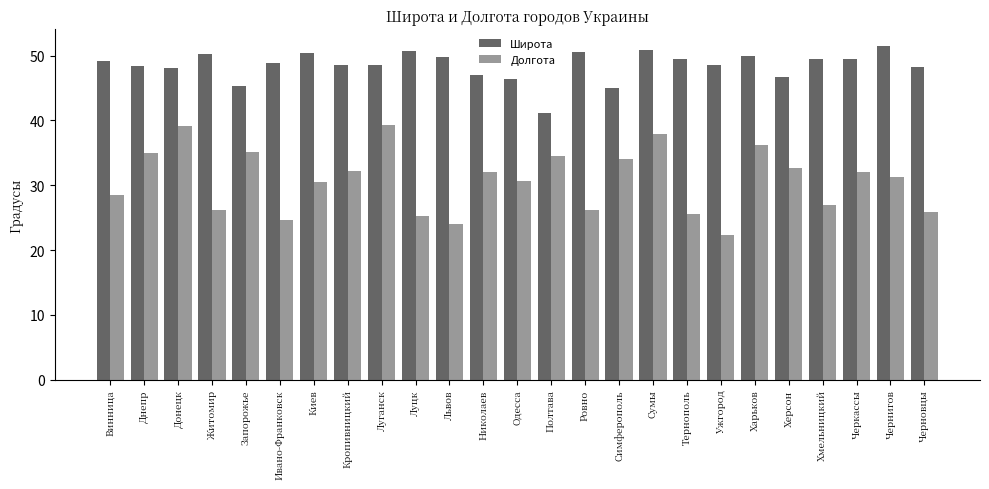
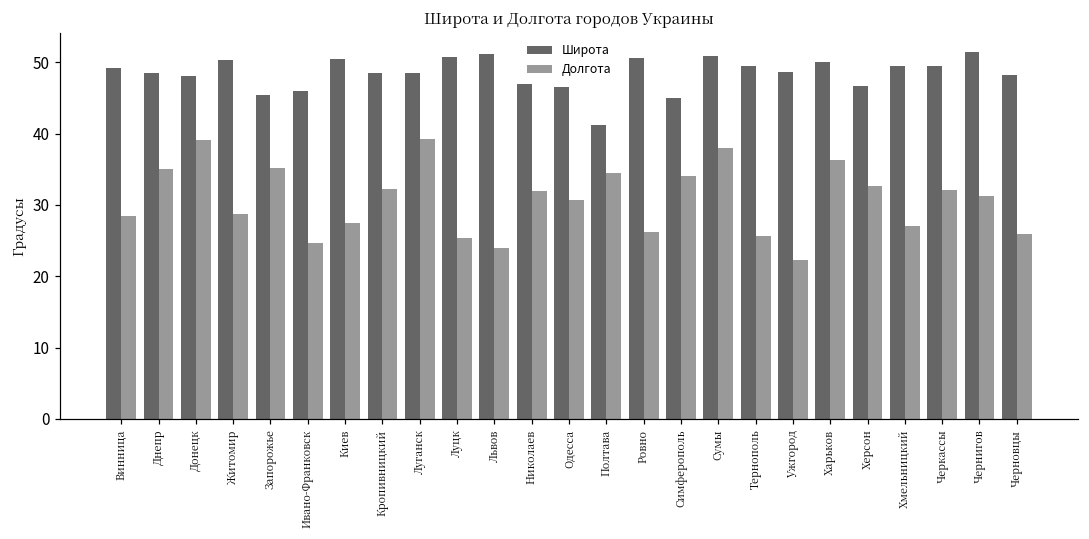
  {
    "Широта": {
      "Винница": 49,
      "Днепр": 48,
      "Донецк": 48,
      "Житомир": 50,
      "Запорожье": 45,
-     "Ивано-Франковск": 49,
+     "Ивано-Франковск": 46,
      "Киев": 50,
      "Кропивницкий": 49,
      "Луганск": 49,
      "Луцк": 51,
-     "Львов": 50,
+     "Львов": 51,
      "Николаев": 47,
      "Одесса": 46,
      "Полтава": 41,
      "Ровно": 51,
      "Симферополь": 45,
      "Сумы": 51,
      "Тернополь": 50,
      "Ужгород": 49,
      "Харьков": 50,
      "Херсон": 47,
      "Хмельницкий": 49,
      "Черкассы": 49,
      "Чернигов": 52,
      "Черновцы": 48
    },
    "Долгота": {
      "Винница": 28,
      "Днепр": 35,
      "Донецк": 39,
-     "Житомир": 26,
+     "Житомир": 29,
      "Запорожье": 35,
      "Ивано-Франковск": 25,
-     "Киев": 31,
+     "Киев": 28,
      "Кропивницкий": 32,
      "Луганск": 39,
      "Луцк": 25,
      "Львов": 24,
      "Николаев": 32,
      "Одесса": 31,
      "Полтава": 35,
      "Ровно": 26,
      "Симферополь": 34,
      "Сумы": 38,
      "Тернополь": 26,
      "Ужгород": 22,
      "Харьков": 36,
      "Херсон": 33,
      "Хмельницкий": 27,
      "Черкассы": 32,
      "Чернигов": 31,
      "Черновцы": 26
    }
  }
